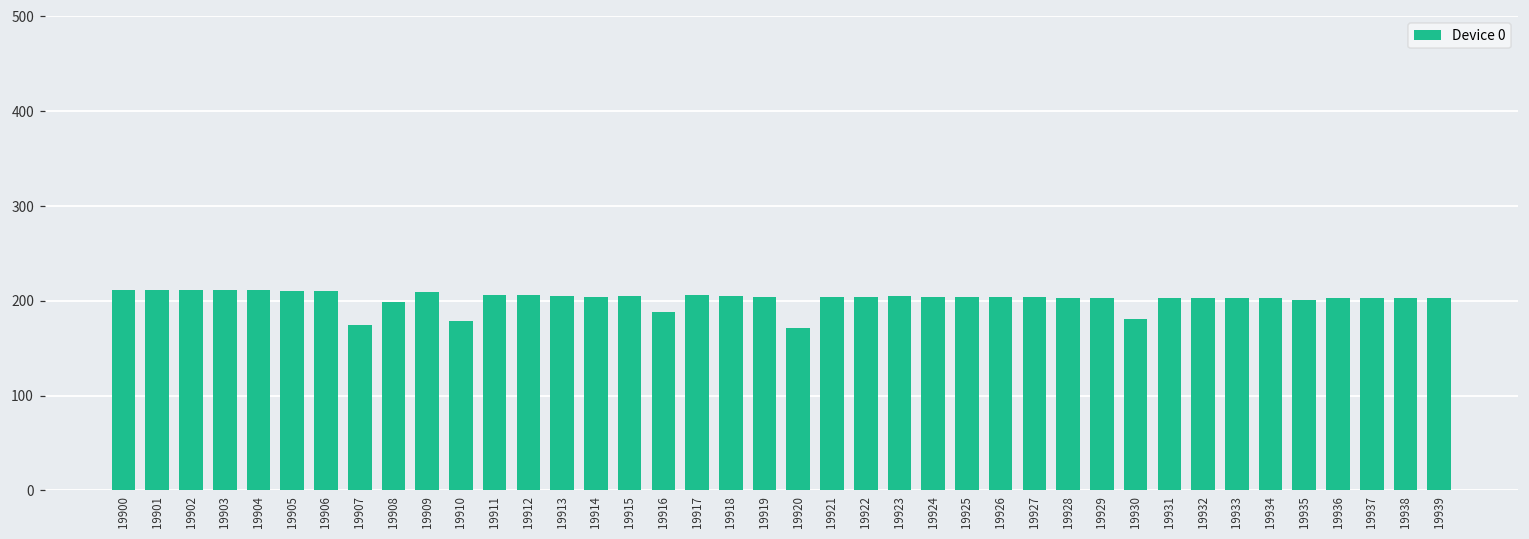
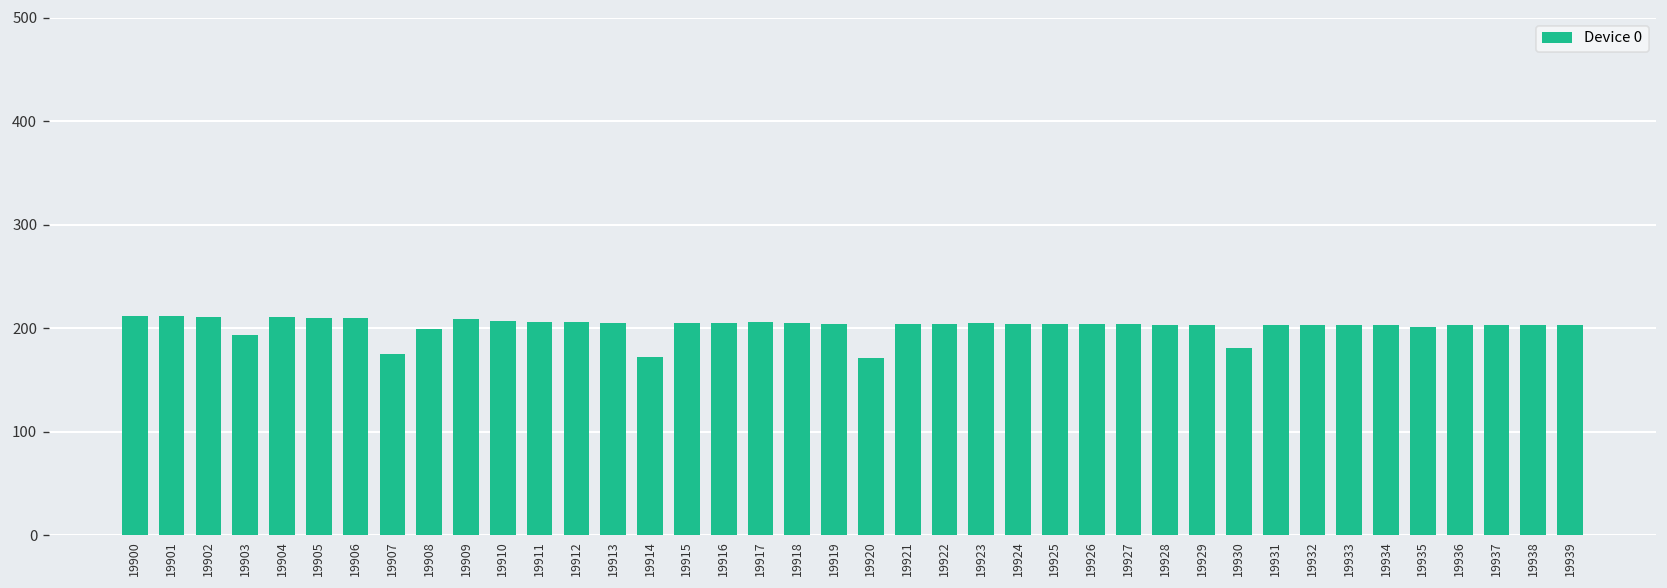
  {
    "19900": 210,
    "19901": 210,
    "19902": 210,
-   "19903": 210,
+   "19903": 190,
    "19904": 210,
    "19905": 210,
    "19906": 210,
    "19907": 180,
    "19908": 200,
    "19909": 210,
-   "19910": 180,
+   "19910": 210,
    "19911": 210,
    "19912": 210,
    "19913": 210,
-   "19914": 200,
+   "19914": 170,
    "19915": 210,
-   "19916": 190,
+   "19916": 210,
    "19917": 210,
    "19918": 210,
    "19919": 200,
    "19920": 170,
    "19921": 200,
    "19922": 200,
    "19923": 210,
    "19924": 200,
    "19925": 200,
    "19926": 200,
    "19927": 200,
    "19928": 200,
    "19929": 200,
    "19930": 180,
    "19931": 200,
    "19932": 200,
    "19933": 200,
    "19934": 200,
    "19935": 200,
    "19936": 200,
    "19937": 200,
    "19938": 200,
    "19939": 200
  }
